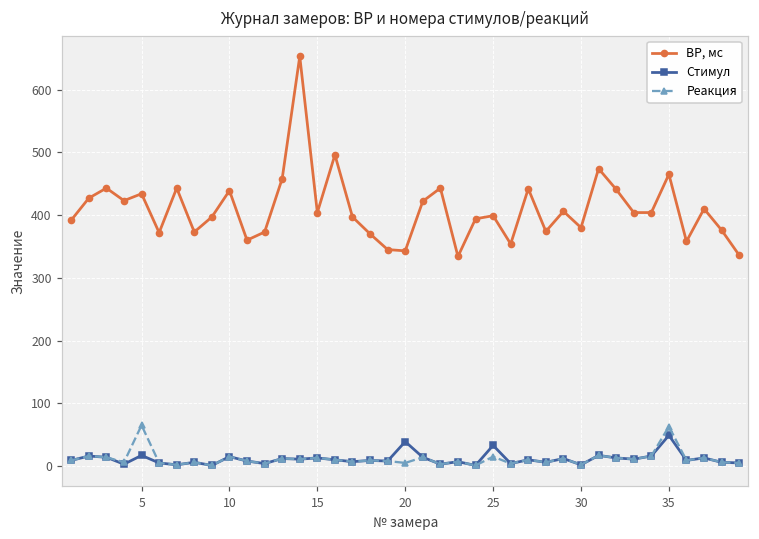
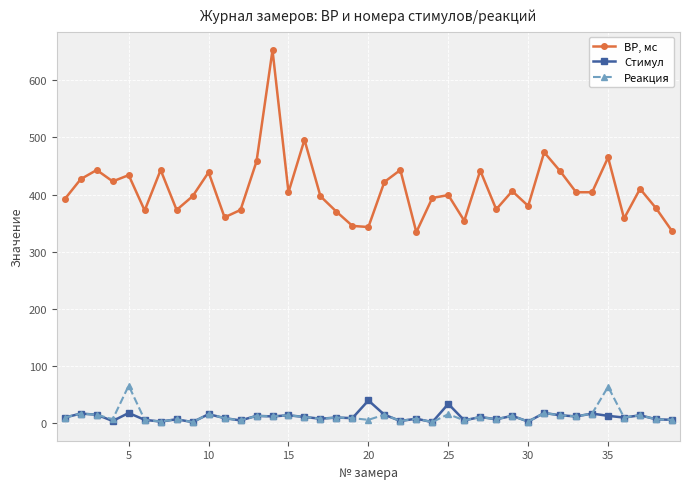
  {
    "ВР, мс": {
      "5": 430,
      "10": 440,
      "15": 400,
      "20": 340,
      "25": 400,
      "30": 380,
      "35": 470
    },
    "Стимул": {
      "5": 20,
      "20": 40,
      "25": 30,
-     "35": 50
+     "35": 10
    },
    "Реакция": {
      "5": 70,
      "20": 10,
      "25": 20,
      "35": 60
    }
  }
